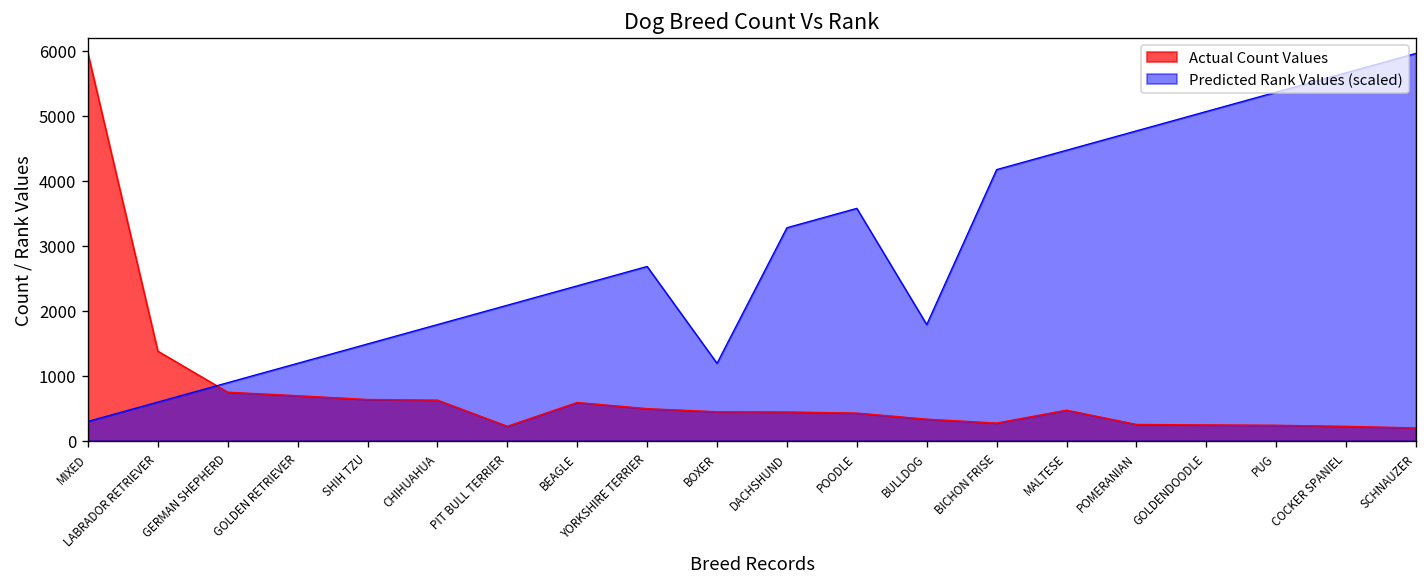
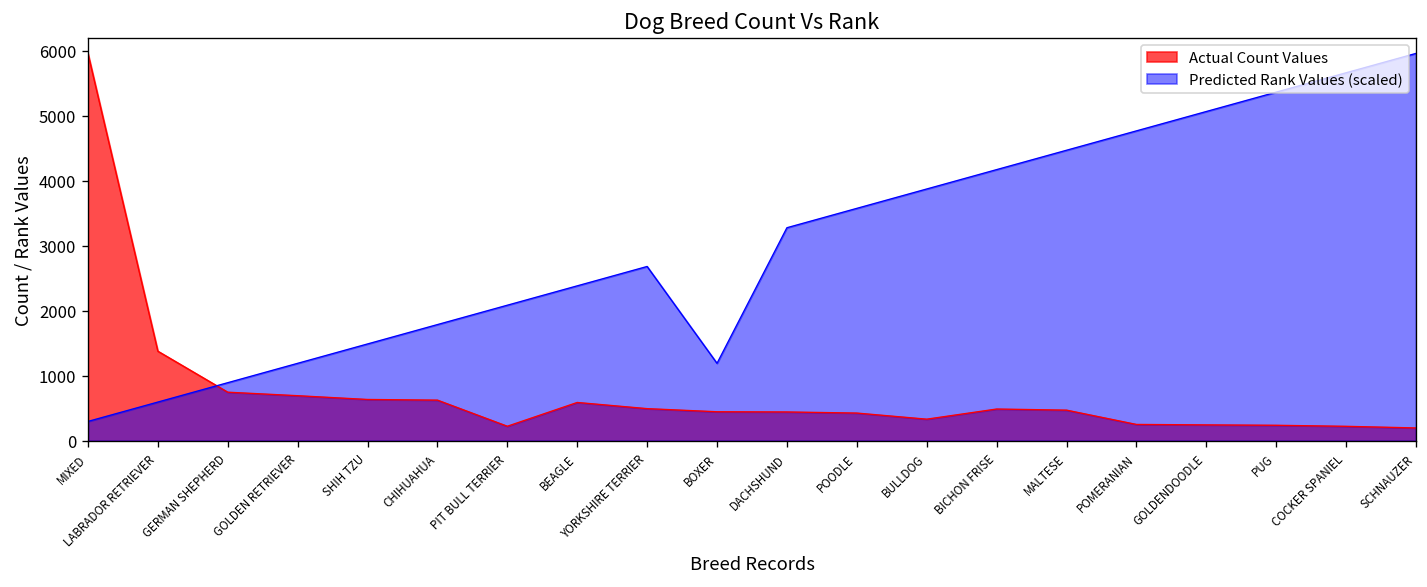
  {
    "Actual Count Values": {
      "MIXED": 6000,
      "LABRADOR RETRIEVER": 1400,
      "GERMAN SHEPHERD": 700,
      "GOLDEN RETRIEVER": 700,
      "SHIH TZU": 600,
      "CHIHUAHUA": 600,
      "PIT BULL TERRIER": 200,
      "BEAGLE": 600,
      "YORKSHIRE TERRIER": 500,
      "BOXER": 400,
      "DACHSHUND": 400,
      "POODLE": 400,
      "BULLDOG": 300,
-     "BICHON FRISE": 300,
+     "BICHON FRISE": 500,
      "MALTESE": 500,
      "POMERANIAN": 300,
      "GOLDENDOODLE": 200,
      "PUG": 200,
      "COCKER SPANIEL": 200,
      "SCHNAUZER": 200
    },
    "Predicted Rank Values (scaled)": {
      "MIXED": 300,
      "LABRADOR RETRIEVER": 600,
      "GERMAN SHEPHERD": 900,
      "GOLDEN RETRIEVER": 1200,
      "SHIH TZU": 1500,
      "CHIHUAHUA": 1800,
      "PIT BULL TERRIER": 2100,
      "BEAGLE": 2400,
      "YORKSHIRE TERRIER": 2700,
      "BOXER": 1200,
      "DACHSHUND": 3300,
      "POODLE": 3600,
-     "BULLDOG": 1800,
+     "BULLDOG": 3900,
      "BICHON FRISE": 4200,
      "MALTESE": 4500,
      "POMERANIAN": 4800,
      "GOLDENDOODLE": 5100,
      "SCHNAUZER": 6000
    }
  }
